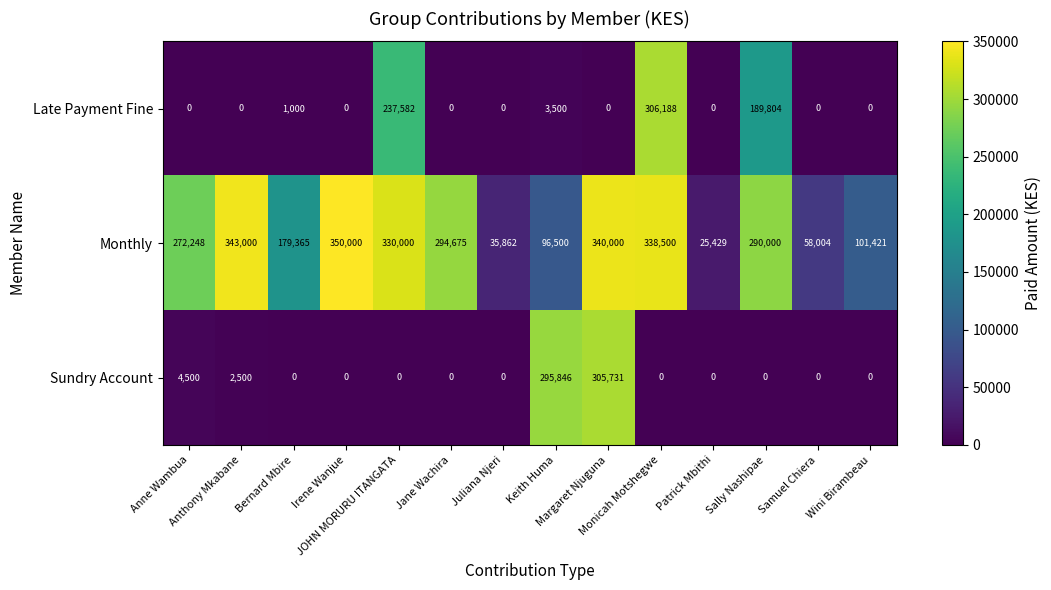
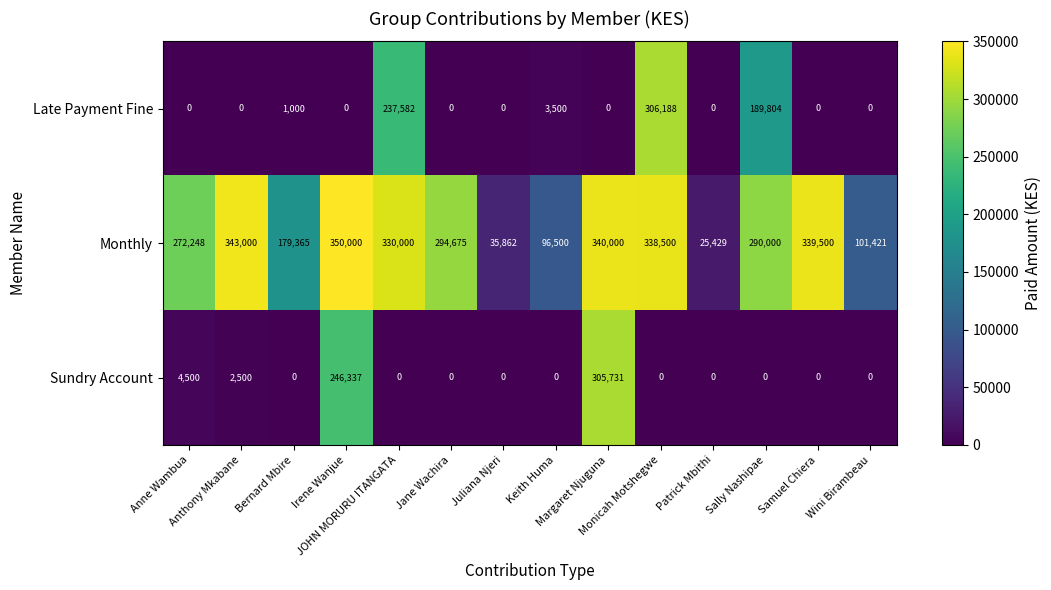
  {
    "Late Payment Fine": {
      "Anne Wambua": "0",
      "Anthony Mkabane": "0",
      "Bernard Mbire": "1,000",
      "Irene Wanjue": "0",
      "JOHN MORURU ITANGATA": "237,582",
      "Jane Wachira": "0",
      "Juliana Njeri": "0",
      "Keith Huma": "3,500",
      "Margaret Njuguna": "0",
      "Monicah Motshegwe": "306,188",
      "Patrick Mbithi": "0",
      "Sally Nashipae": "189,804",
      "Samuel Chiera": "0",
      "Wini Birambeau": "0"
    },
    "Monthly": {
      "Anne Wambua": "272,248",
      "Anthony Mkabane": "343,000",
      "Bernard Mbire": "179,365",
      "Irene Wanjue": "350,000",
      "JOHN MORURU ITANGATA": "330,000",
      "Jane Wachira": "294,675",
      "Juliana Njeri": "35,862",
      "Keith Huma": "96,500",
      "Margaret Njuguna": "340,000",
      "Monicah Motshegwe": "338,500",
      "Patrick Mbithi": "25,429",
      "Sally Nashipae": "290,000",
-     "Samuel Chiera": "58,004",
+     "Samuel Chiera": "339,500",
      "Wini Birambeau": "101,421"
    },
    "Sundry Account": {
      "Anne Wambua": "4,500",
      "Anthony Mkabane": "2,500",
      "Bernard Mbire": "0",
-     "Irene Wanjue": "0",
+     "Irene Wanjue": "246,337",
      "JOHN MORURU ITANGATA": "0",
      "Jane Wachira": "0",
      "Juliana Njeri": "0",
-     "Keith Huma": "295,846",
+     "Keith Huma": "0",
      "Margaret Njuguna": "305,731",
      "Monicah Motshegwe": "0",
      "Patrick Mbithi": "0",
      "Sally Nashipae": "0",
      "Samuel Chiera": "0",
      "Wini Birambeau": "0"
    }
  }
